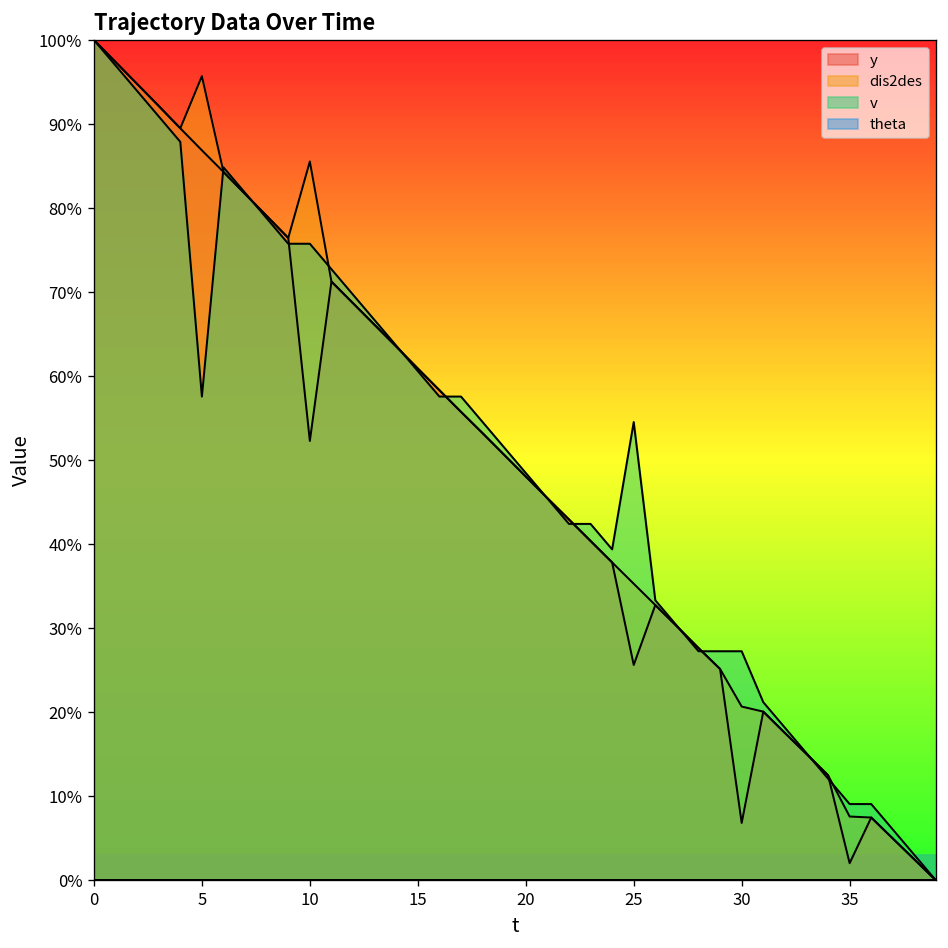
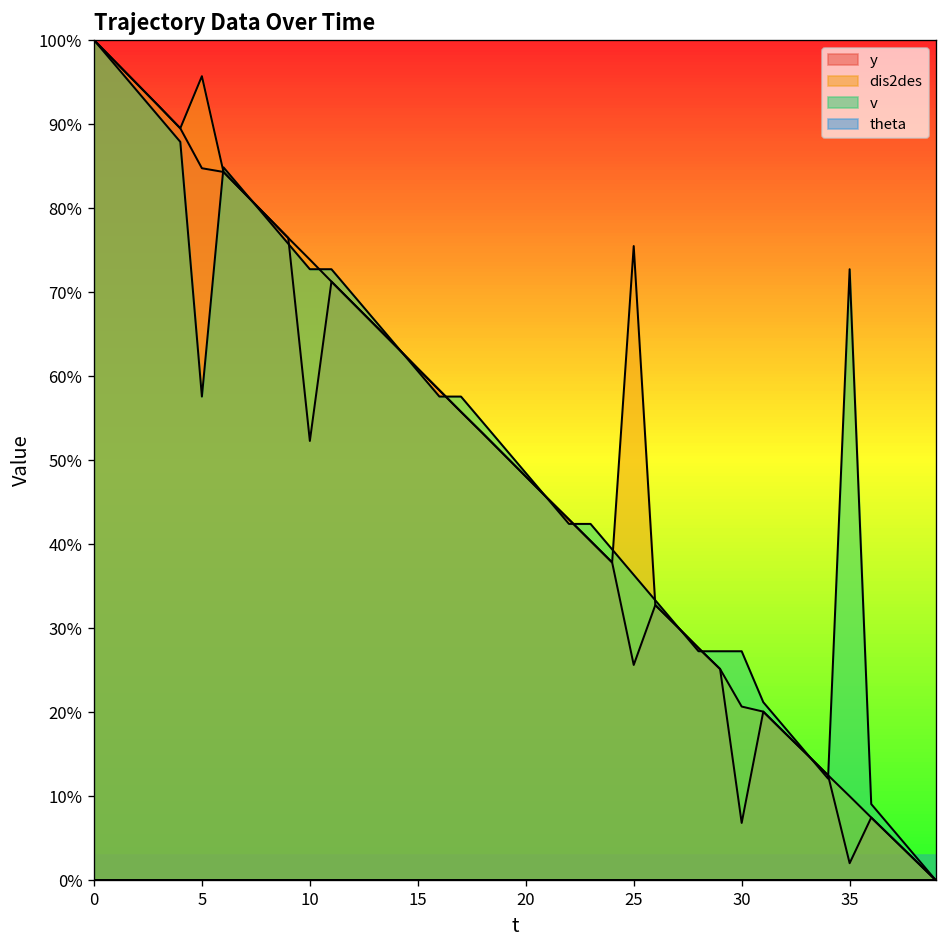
  {
    "y": {
-     "5": "87%",
+     "5": "85%",
      "10": "52%",
      "25": "26%",
      "30": "7%"
    },
    "dis2des": {
      "5": "96%",
-     "10": "86%",
-     "25": "35%",
+     "10": "74%",
+     "25": "75%",
      "30": "21%",
-     "35": "8%"
+     "35": "10%"
    },
    "v": {
      "5": "58%",
-     "10": "76%",
+     "10": "73%",
      "20": "48%",
-     "25": "55%",
+     "25": "36%",
      "30": "27%",
-     "35": "9%"
+     "35": "73%"
    }
  }
